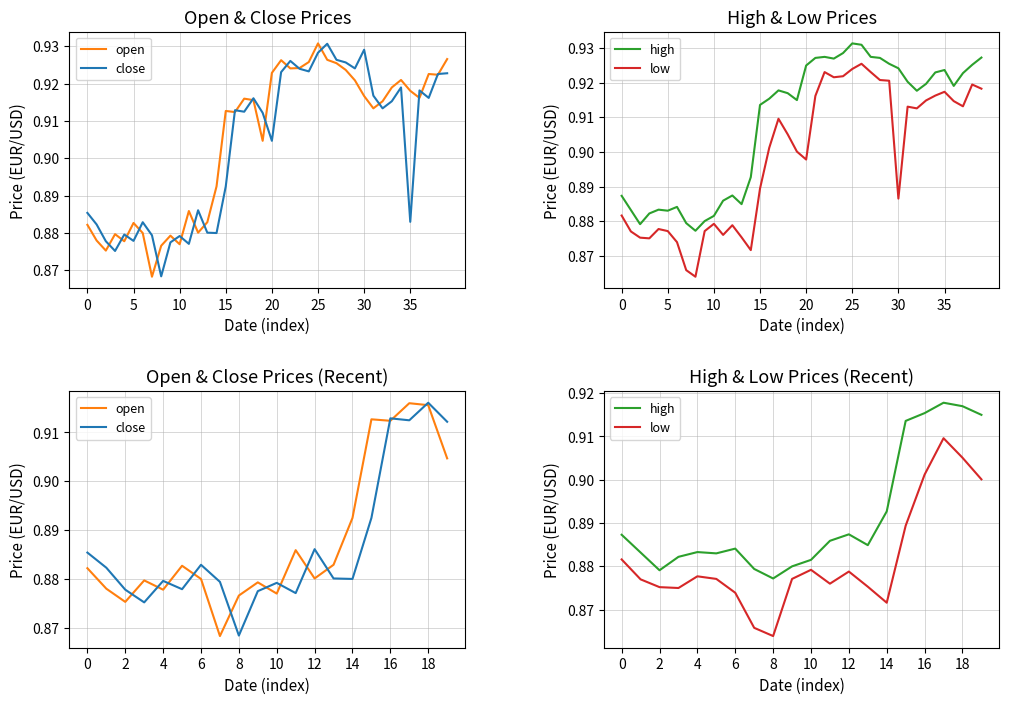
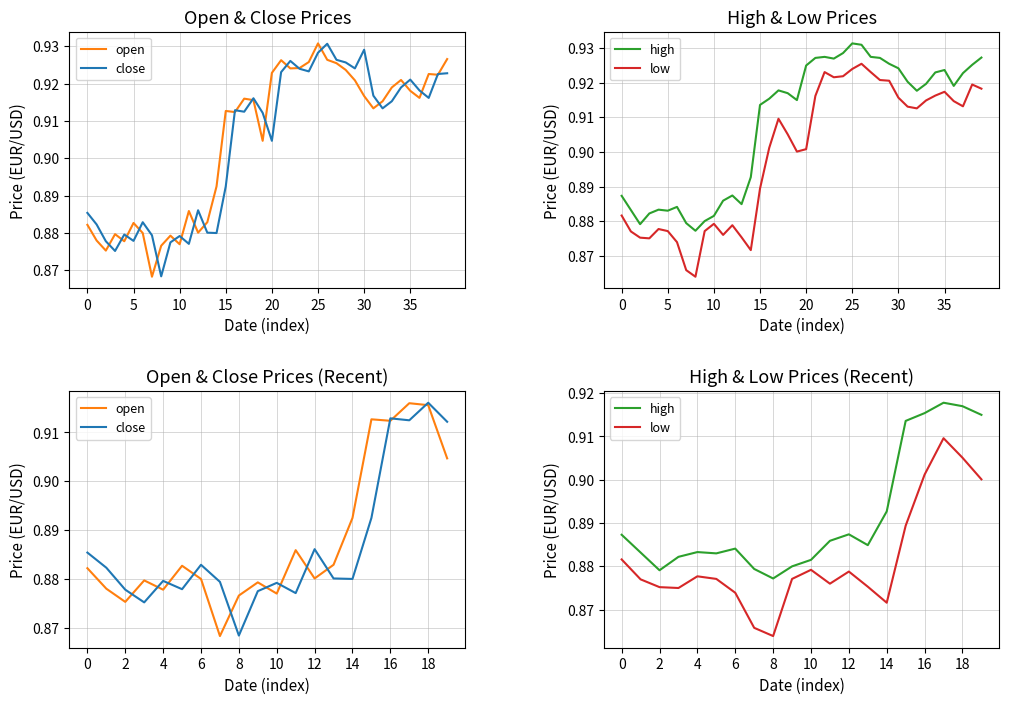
  {
    "Open & Close Prices": {
      "open": {
        "0": 0.882,
        "5": 0.883,
        "10": 0.877,
        "15": 0.913,
        "20": 0.923,
        "25": 0.931,
        "30": 0.917,
        "35": 0.918
      },
      "close": {
        "0": 0.885,
        "5": 0.878,
        "10": 0.879,
        "15": 0.893,
        "20": 0.905,
        "25": 0.928,
        "30": 0.929,
-       "35": 0.883
+       "35": 0.921
      }
    },
    "High & Low Prices": {
      "high": {
        "0": 0.887,
        "5": 0.883,
        "10": 0.882,
        "15": 0.914,
        "20": 0.925,
        "25": 0.931,
        "30": 0.924,
        "35": 0.924
      },
      "low": {
        "0": 0.882,
        "5": 0.877,
        "10": 0.879,
        "15": 0.889,
-       "20": 0.898,
+       "20": 0.901,
        "25": 0.924,
-       "30": 0.887,
+       "30": 0.916,
        "35": 0.917
      }
    },
    "Open & Close Prices (Recent)": {
      "open": {
        "0": 0.882,
        "2": 0.875,
        "4": 0.878,
        "6": 0.880,
        "8": 0.877,
        "10": 0.877,
        "12": 0.880,
        "14": 0.893
      },
      "close": {
        "0": 0.885,
        "2": 0.878,
        "4": 0.880,
        "6": 0.883,
        "8": 0.868,
        "10": 0.879,
        "12": 0.886,
        "14": 0.880
      }
    },
    "High & Low Prices (Recent)": {
      "high": {
        "0": 0.887,
        "2": 0.879,
        "4": 0.883,
        "6": 0.884,
        "8": 0.877,
        "10": 0.882,
        "12": 0.887,
        "14": 0.893,
        "16": 0.915,
        "18": 0.917
      },
      "low": {
        "0": 0.882,
        "2": 0.875,
        "4": 0.878,
        "6": 0.874,
        "8": 0.864,
        "10": 0.879,
        "12": 0.879,
        "14": 0.872,
        "16": 0.901,
        "18": 0.905
      }
    }
  }
